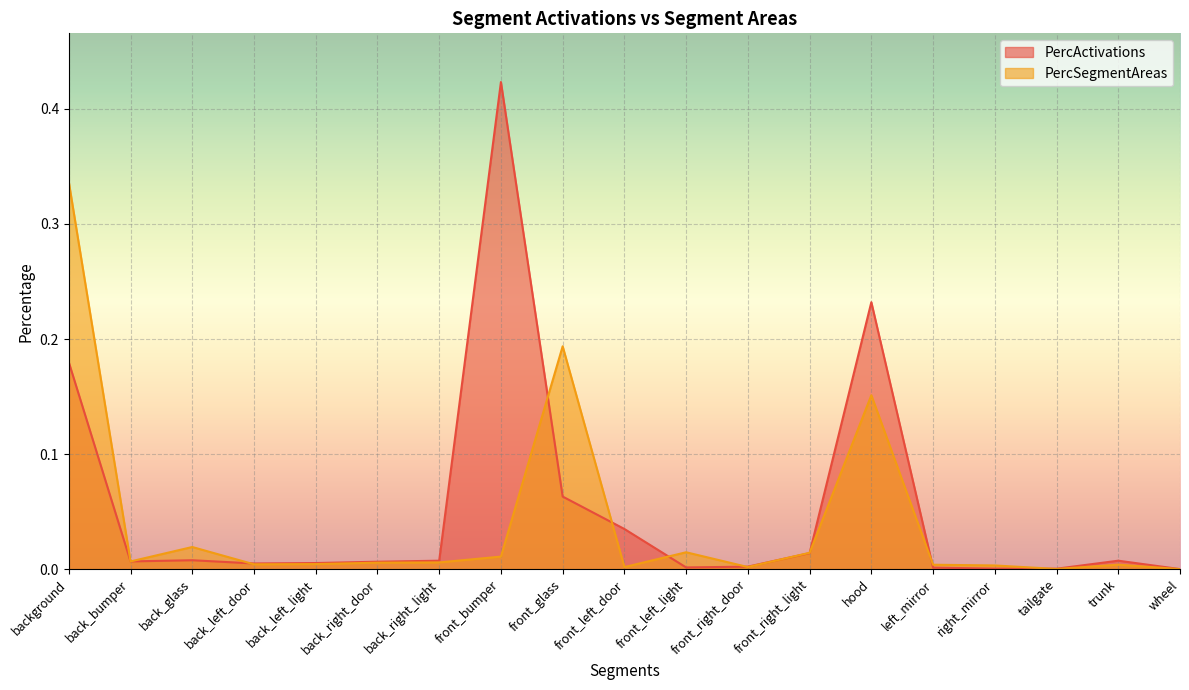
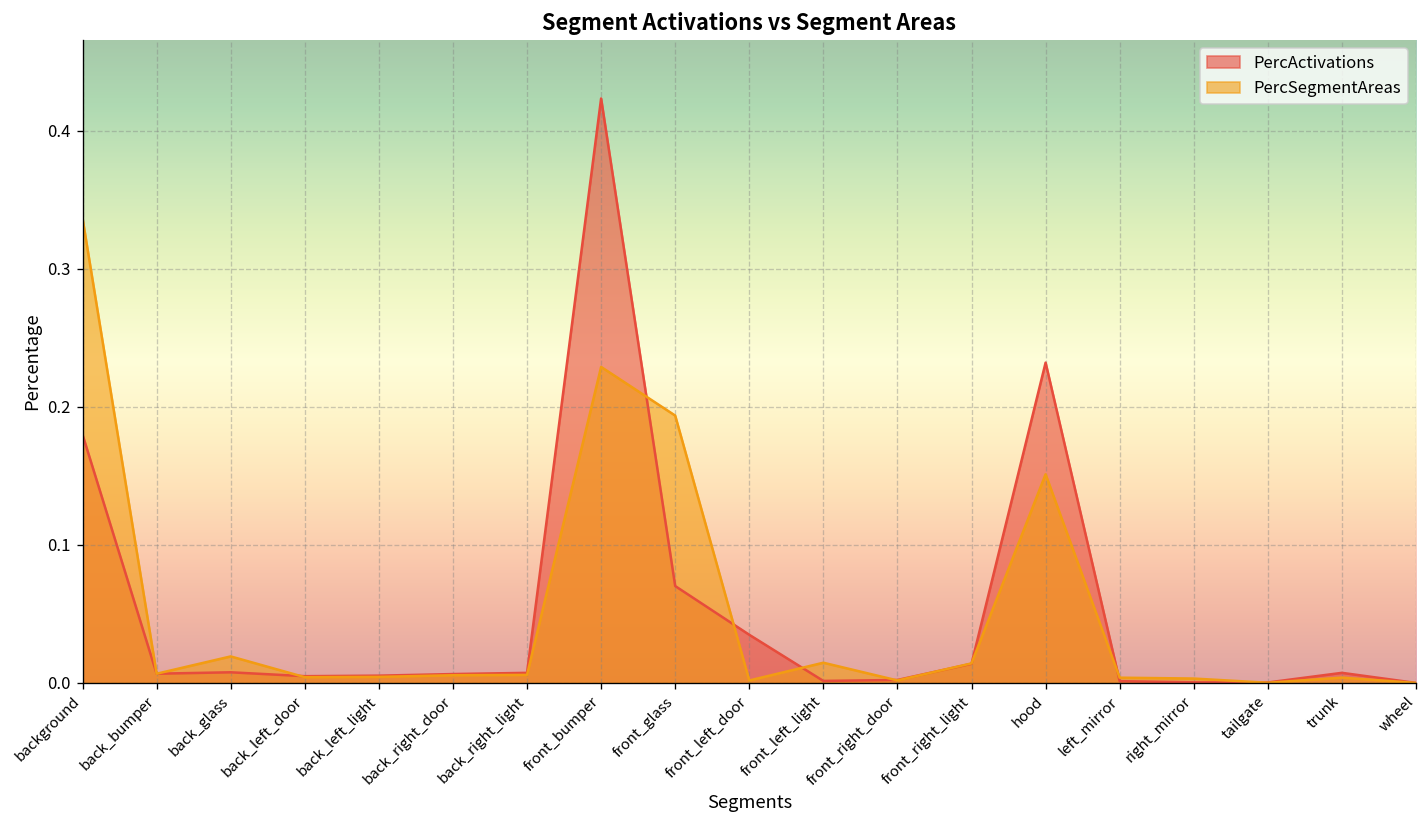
  {
    "PercActivations": {
      "background": 0.180,
      "back_glass": 0.008,
      "front_bumper": 0.423,
-     "front_glass": 0.063,
+     "front_glass": 0.070,
      "front_left_door": 0.035,
      "front_left_light": 0.001,
      "hood": 0.232,
      "left_mirror": 0.001,
      "right_mirror": 0.000,
      "trunk": 0.007
    },
    "PercSegmentAreas": {
      "background": 0.337,
      "back_glass": 0.019,
-     "front_bumper": 0.011,
+     "front_bumper": 0.229,
      "front_glass": 0.194,
      "front_left_door": 0.002,
      "front_left_light": 0.015,
      "hood": 0.151,
      "left_mirror": 0.004,
      "right_mirror": 0.003,
      "trunk": 0.004
    }
  }
